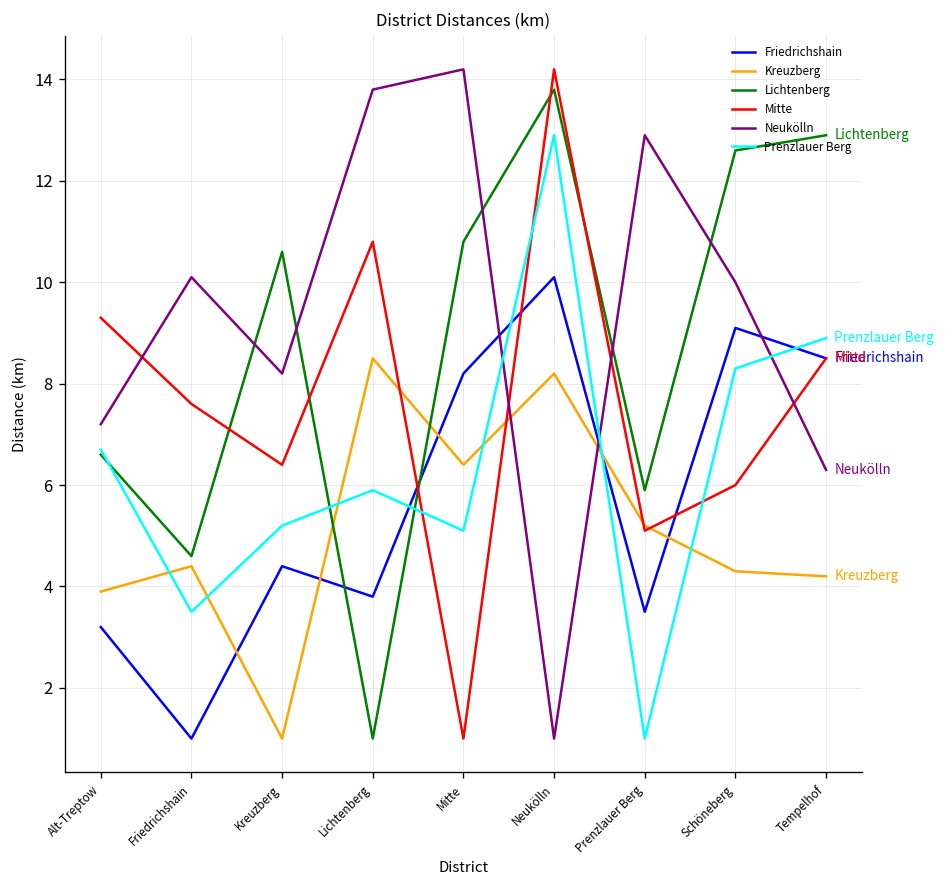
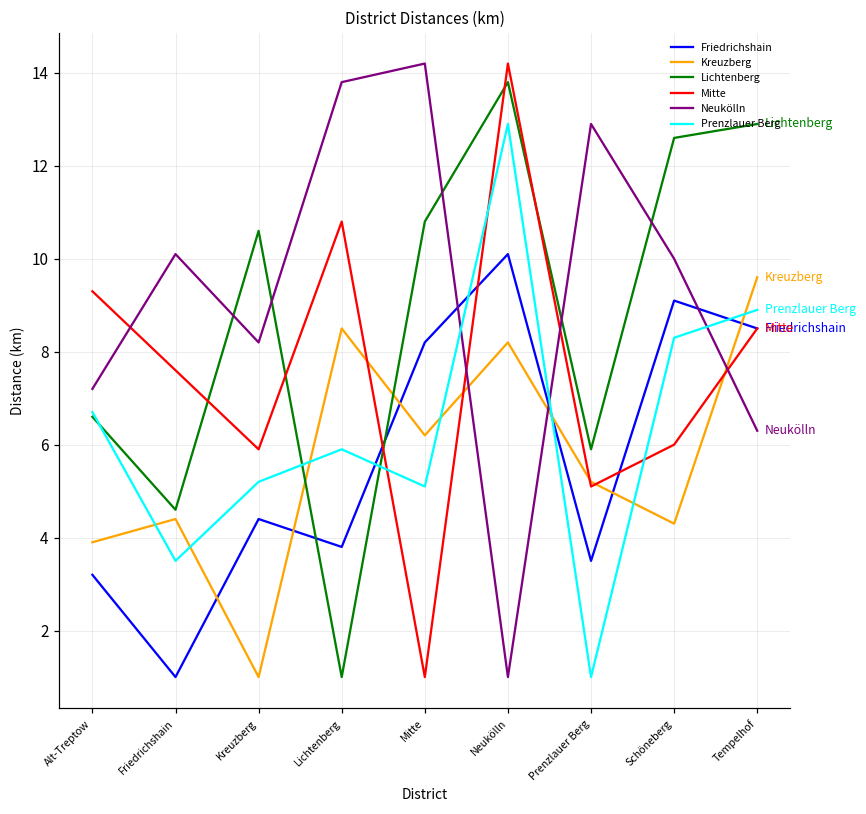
  {
    "Friedrichshain": {
      "Alt-Treptow": 3.2,
      "Friedrichshain": 1.0,
      "Kreuzberg": 4.4,
      "Lichtenberg": 3.8,
      "Mitte": 8.2,
      "Neukölln": 10.1,
      "Prenzlauer Berg": 3.5,
      "Schöneberg": 9.1
    },
    "Kreuzberg": {
      "Alt-Treptow": 3.9,
      "Friedrichshain": 4.4,
      "Kreuzberg": 1.0,
      "Lichtenberg": 8.5,
-     "Mitte": 6.4,
+     "Mitte": 6.2,
      "Neukölln": 8.2,
      "Prenzlauer Berg": 5.2,
      "Schöneberg": 4.3,
-     "Tempelhof": 4.2
+     "Tempelhof": 9.6
    },
    "Lichtenberg": {
      "Alt-Treptow": 6.6,
      "Friedrichshain": 4.6,
      "Kreuzberg": 10.6,
      "Lichtenberg": 1.0,
      "Mitte": 10.8,
      "Neukölln": 13.8,
      "Prenzlauer Berg": 5.9,
      "Schöneberg": 12.6,
      "Tempelhof": 12.9
    },
    "Mitte": {
      "Alt-Treptow": 9.3,
      "Friedrichshain": 7.6,
-     "Kreuzberg": 6.4,
+     "Kreuzberg": 5.9,
      "Lichtenberg": 10.8,
      "Mitte": 1.0,
      "Neukölln": 14.2,
      "Prenzlauer Berg": 5.1,
      "Schöneberg": 6.0
    },
    "Neukölln": {
      "Alt-Treptow": 7.2,
      "Friedrichshain": 10.1,
      "Kreuzberg": 8.2,
      "Lichtenberg": 13.8,
      "Mitte": 14.2,
      "Neukölln": 1.0,
      "Prenzlauer Berg": 12.9,
      "Schöneberg": 10.0,
      "Tempelhof": 6.3
    },
    "Prenzlauer Berg": {
      "Alt-Treptow": 6.7,
      "Friedrichshain": 3.5,
      "Kreuzberg": 5.2,
      "Lichtenberg": 5.9,
      "Mitte": 5.1,
      "Neukölln": 12.9,
      "Prenzlauer Berg": 1.0,
      "Schöneberg": 8.3,
      "Tempelhof": 8.9
    }
  }
